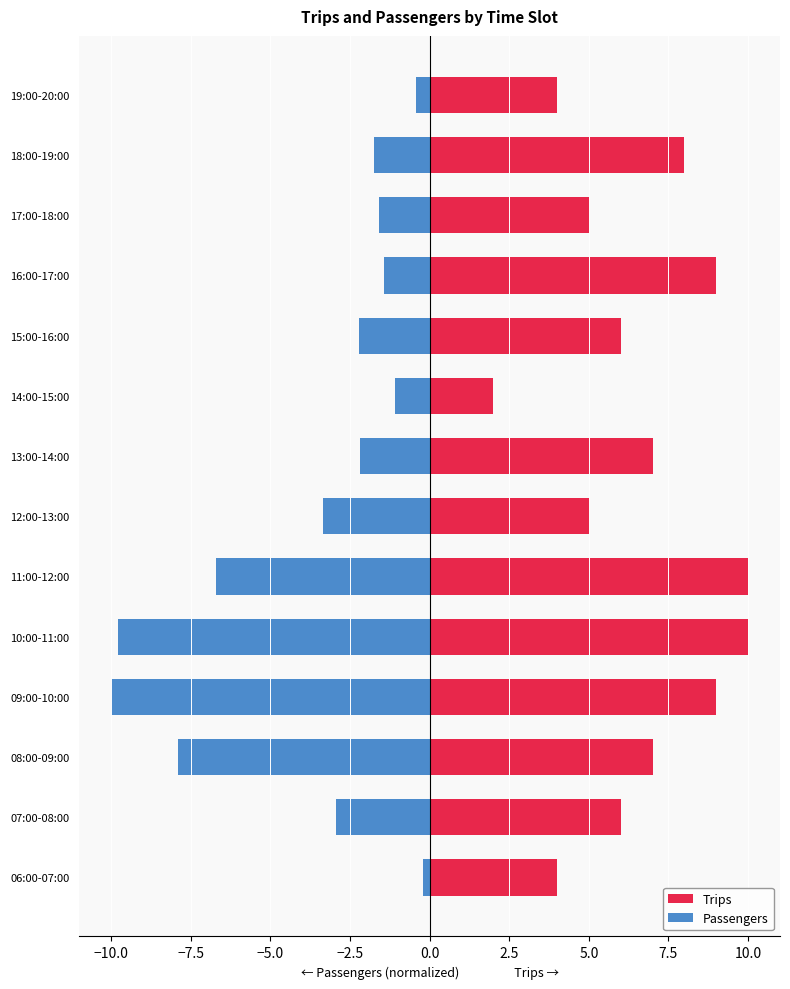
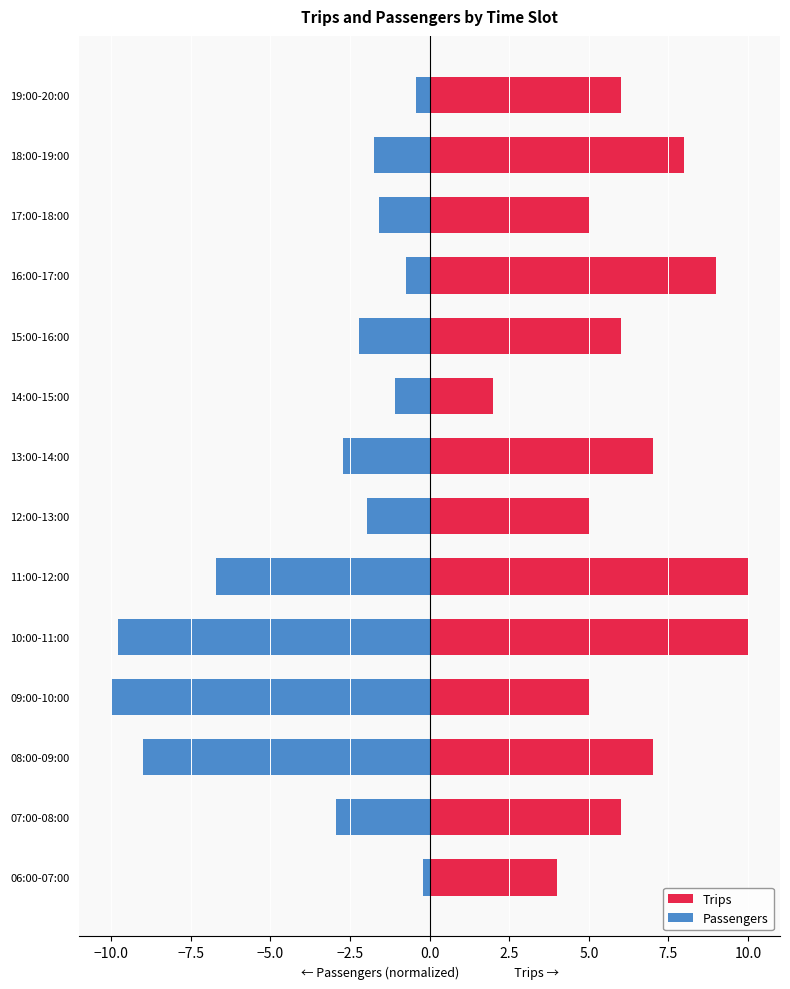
  {
    "Trips": {
-     "19:00-20:00": 4,
+     "19:00-20:00": 6,
      "18:00-19:00": 8,
      "17:00-18:00": 5,
      "16:00-17:00": 9,
      "15:00-16:00": 6,
      "14:00-15:00": 2,
      "13:00-14:00": 7,
      "12:00-13:00": 5,
      "11:00-12:00": 10,
      "10:00-11:00": 10,
-     "09:00-10:00": 9,
+     "09:00-10:00": 5,
      "08:00-09:00": 7,
      "07:00-08:00": 6,
      "06:00-07:00": 4
    },
    "Passengers": {
      "19:00-20:00": -0.4,
      "18:00-19:00": -1.8,
      "17:00-18:00": -1.6,
-     "16:00-17:00": -1.4,
+     "16:00-17:00": -0.7,
      "15:00-16:00": -2.2,
      "14:00-15:00": -1.1,
-     "13:00-14:00": -2.2,
-     "12:00-13:00": -3.3,
+     "13:00-14:00": -2.7,
+     "12:00-13:00": -2.0,
      "11:00-12:00": -6.7,
      "10:00-11:00": -9.8,
      "09:00-10:00": -10.0,
-     "08:00-09:00": -7.9,
+     "08:00-09:00": -9.0,
      "07:00-08:00": -2.9,
      "06:00-07:00": -0.2
    }
  }
